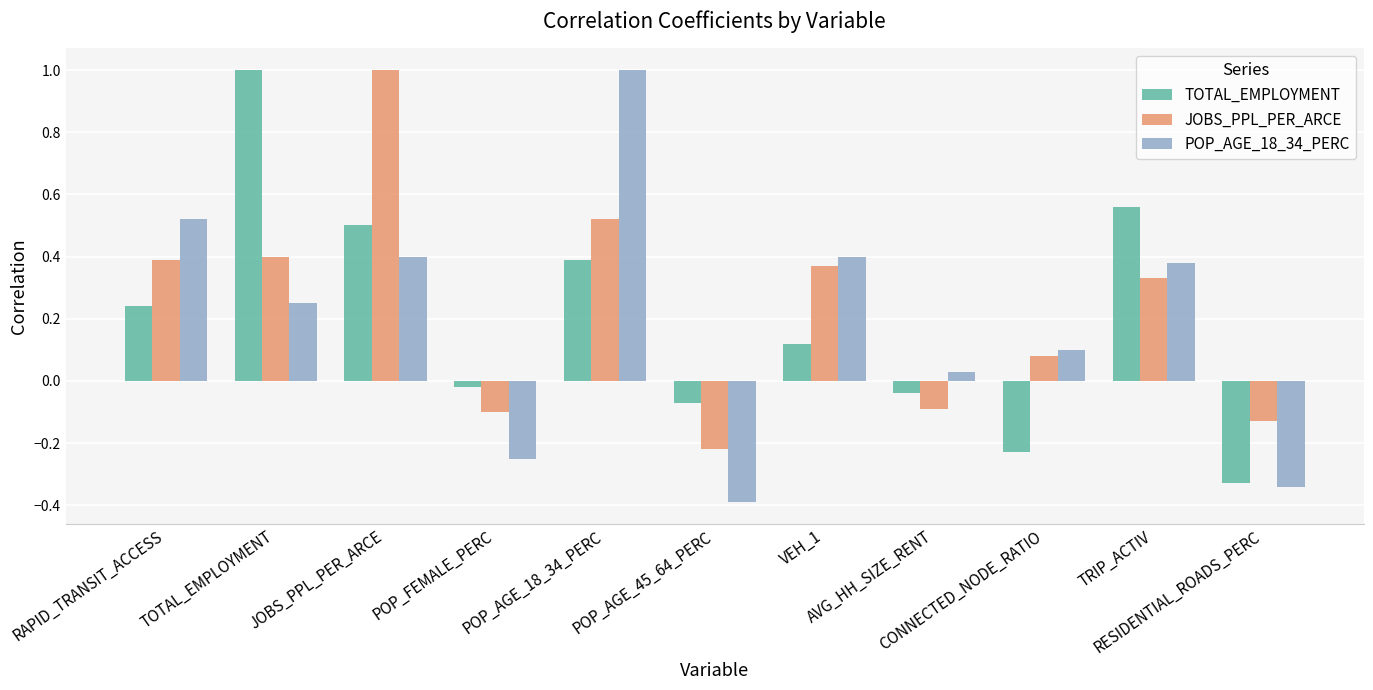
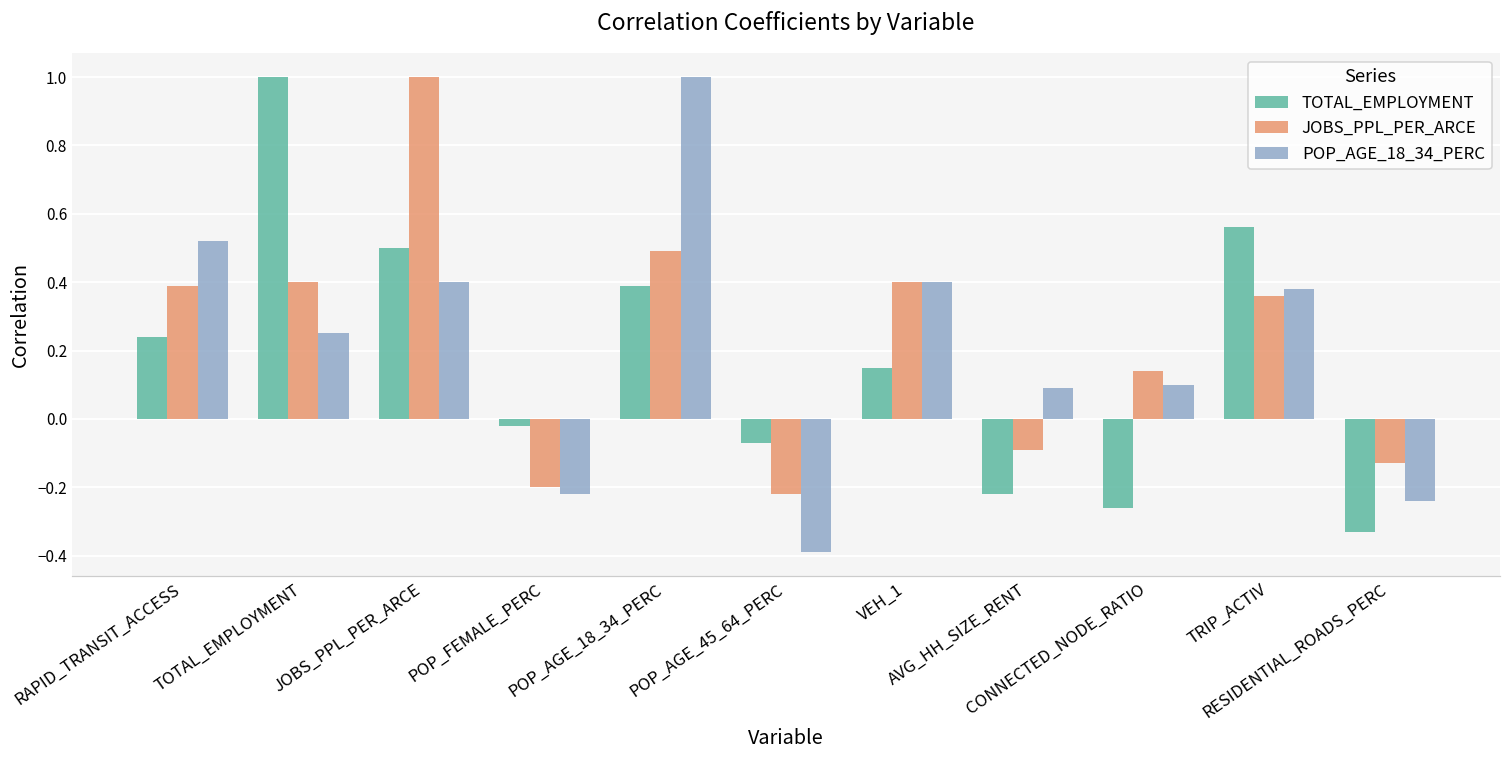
  {
    "TOTAL_EMPLOYMENT": {
      "RAPID_TRANSIT_ACCESS": 0.24,
      "TOTAL_EMPLOYMENT": 1.00,
      "JOBS_PPL_PER_ARCE": 0.50,
      "POP_FEMALE_PERC": -0.02,
      "POP_AGE_18_34_PERC": 0.39,
      "POP_AGE_45_64_PERC": -0.07,
-     "VEH_1": 0.12,
-     "AVG_HH_SIZE_RENT": -0.04,
-     "CONNECTED_NODE_RATIO": -0.23,
+     "VEH_1": 0.15,
+     "AVG_HH_SIZE_RENT": -0.22,
+     "CONNECTED_NODE_RATIO": -0.26,
      "TRIP_ACTIV": 0.56,
      "RESIDENTIAL_ROADS_PERC": -0.33
    },
    "JOBS_PPL_PER_ARCE": {
      "RAPID_TRANSIT_ACCESS": 0.39,
      "TOTAL_EMPLOYMENT": 0.40,
      "JOBS_PPL_PER_ARCE": 1.00,
-     "POP_FEMALE_PERC": -0.1,
-     "POP_AGE_18_34_PERC": 0.52,
+     "POP_FEMALE_PERC": -0.2,
+     "POP_AGE_18_34_PERC": 0.49,
      "POP_AGE_45_64_PERC": -0.22,
-     "VEH_1": 0.37,
+     "VEH_1": 0.40,
      "AVG_HH_SIZE_RENT": -0.09,
-     "CONNECTED_NODE_RATIO": 0.08,
-     "TRIP_ACTIV": 0.33,
+     "CONNECTED_NODE_RATIO": 0.14,
+     "TRIP_ACTIV": 0.36,
      "RESIDENTIAL_ROADS_PERC": -0.13
    },
    "POP_AGE_18_34_PERC": {
      "RAPID_TRANSIT_ACCESS": 0.52,
      "TOTAL_EMPLOYMENT": 0.25,
      "JOBS_PPL_PER_ARCE": 0.40,
-     "POP_FEMALE_PERC": -0.25,
+     "POP_FEMALE_PERC": -0.22,
      "POP_AGE_18_34_PERC": 1.00,
      "POP_AGE_45_64_PERC": -0.39,
      "VEH_1": 0.40,
-     "AVG_HH_SIZE_RENT": 0.03,
+     "AVG_HH_SIZE_RENT": 0.09,
      "CONNECTED_NODE_RATIO": 0.10,
      "TRIP_ACTIV": 0.38,
-     "RESIDENTIAL_ROADS_PERC": -0.34
+     "RESIDENTIAL_ROADS_PERC": -0.24
    }
  }
